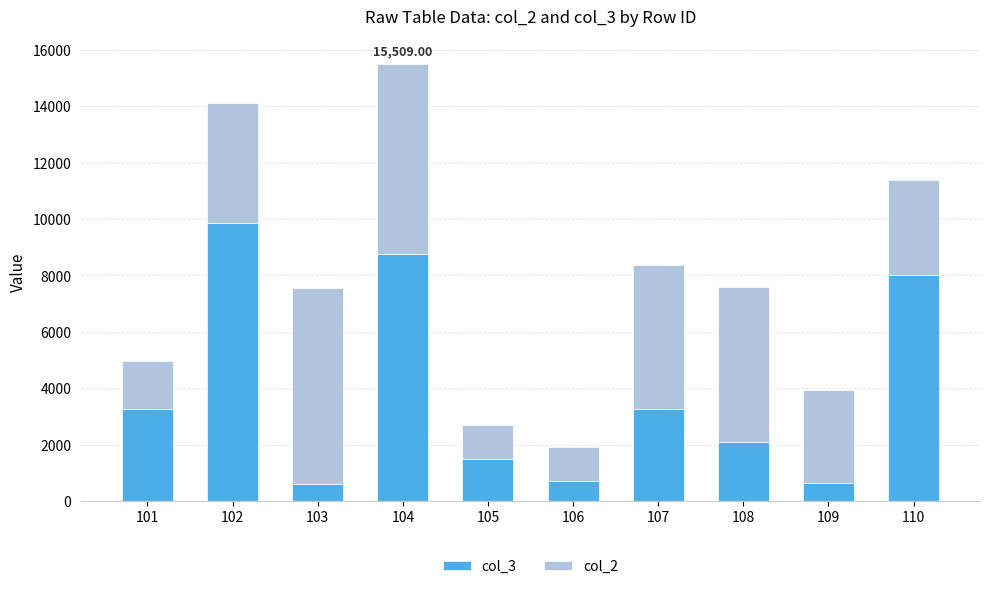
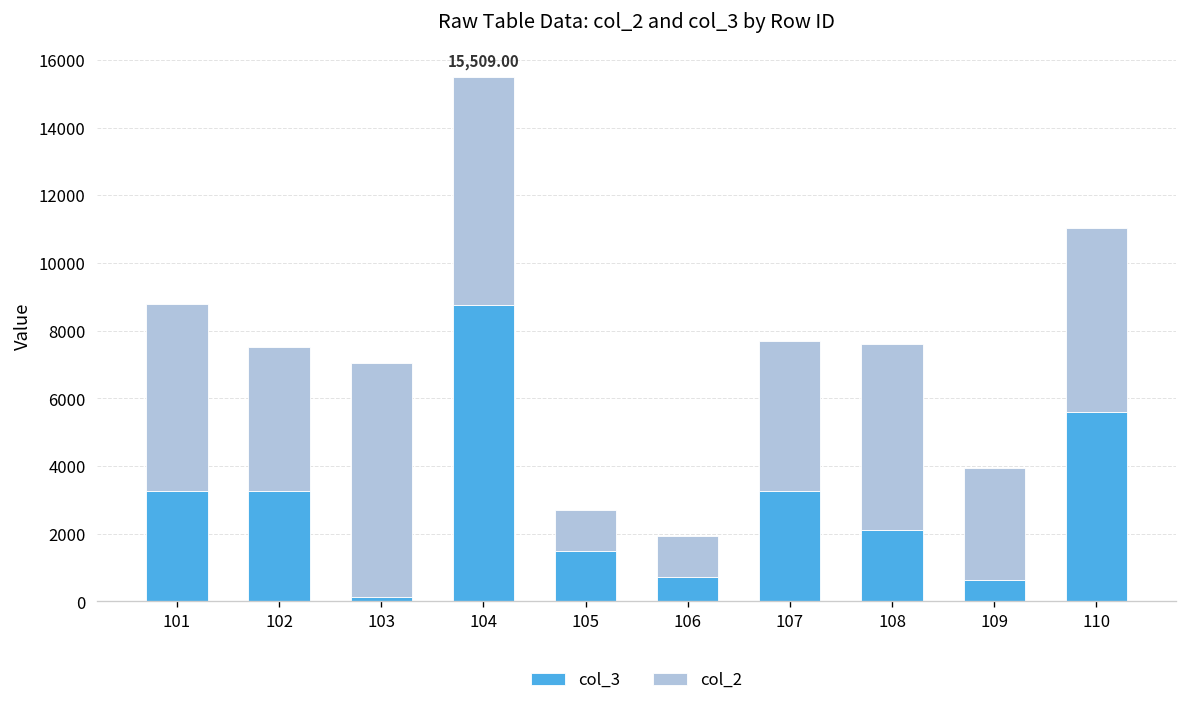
  {
    "col_3": {
      "101": 3300,
-     "102": 9900,
-     "103": 600,
+     "102": 3300,
+     "103": 100,
      "104": 8800,
      "105": 1500,
      "106": 700,
      "107": 3300,
      "108": 2100,
      "109": 600,
-     "110": 8000
+     "110": 5600
    },
    "col_2": {
-     "101": 1700,
+     "101": 5500,
      "102": 4300,
      "103": 6900,
      "105": 1200,
      "106": 1200,
-     "107": 5100,
+     "107": 4400,
      "108": 5500,
      "109": 3300,
-     "110": 3400
+     "110": 5400
    }
  }
